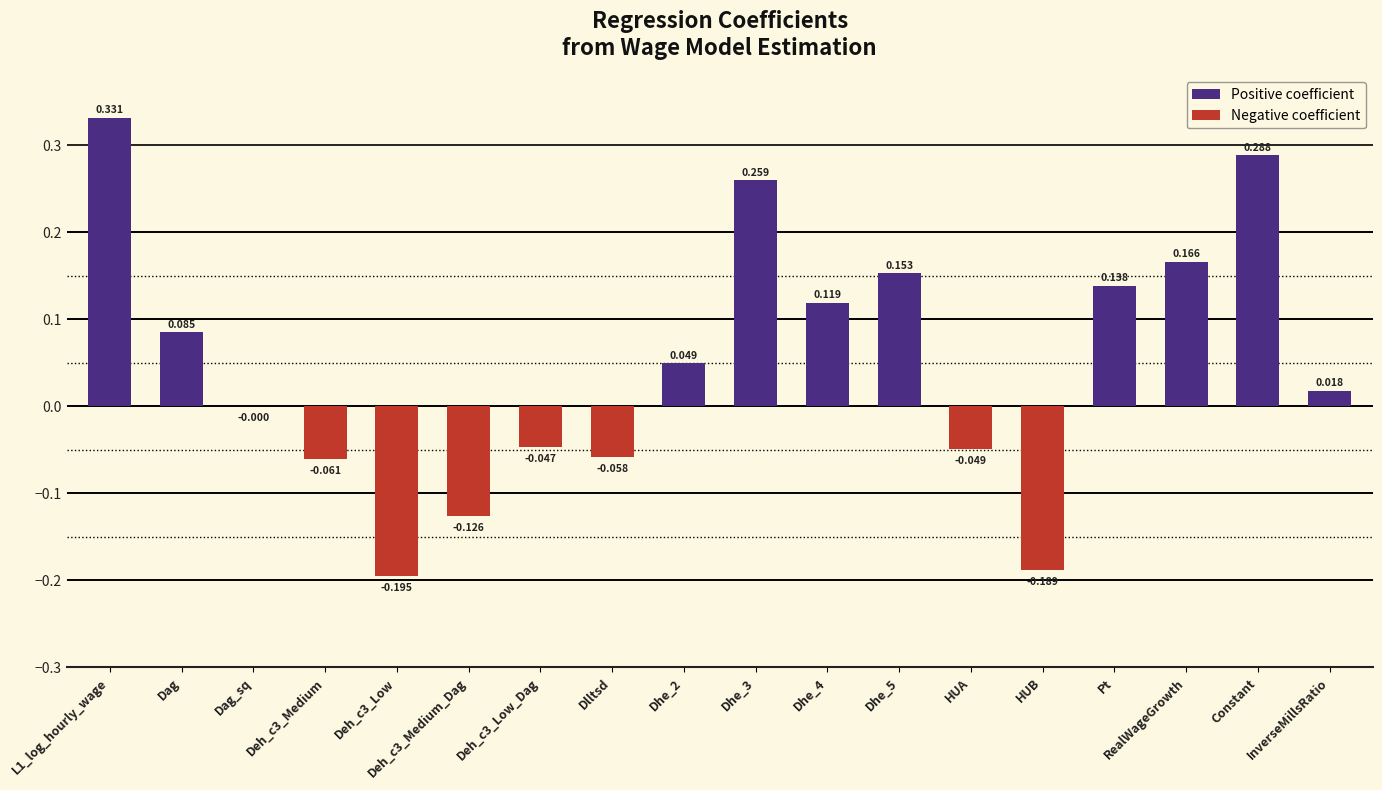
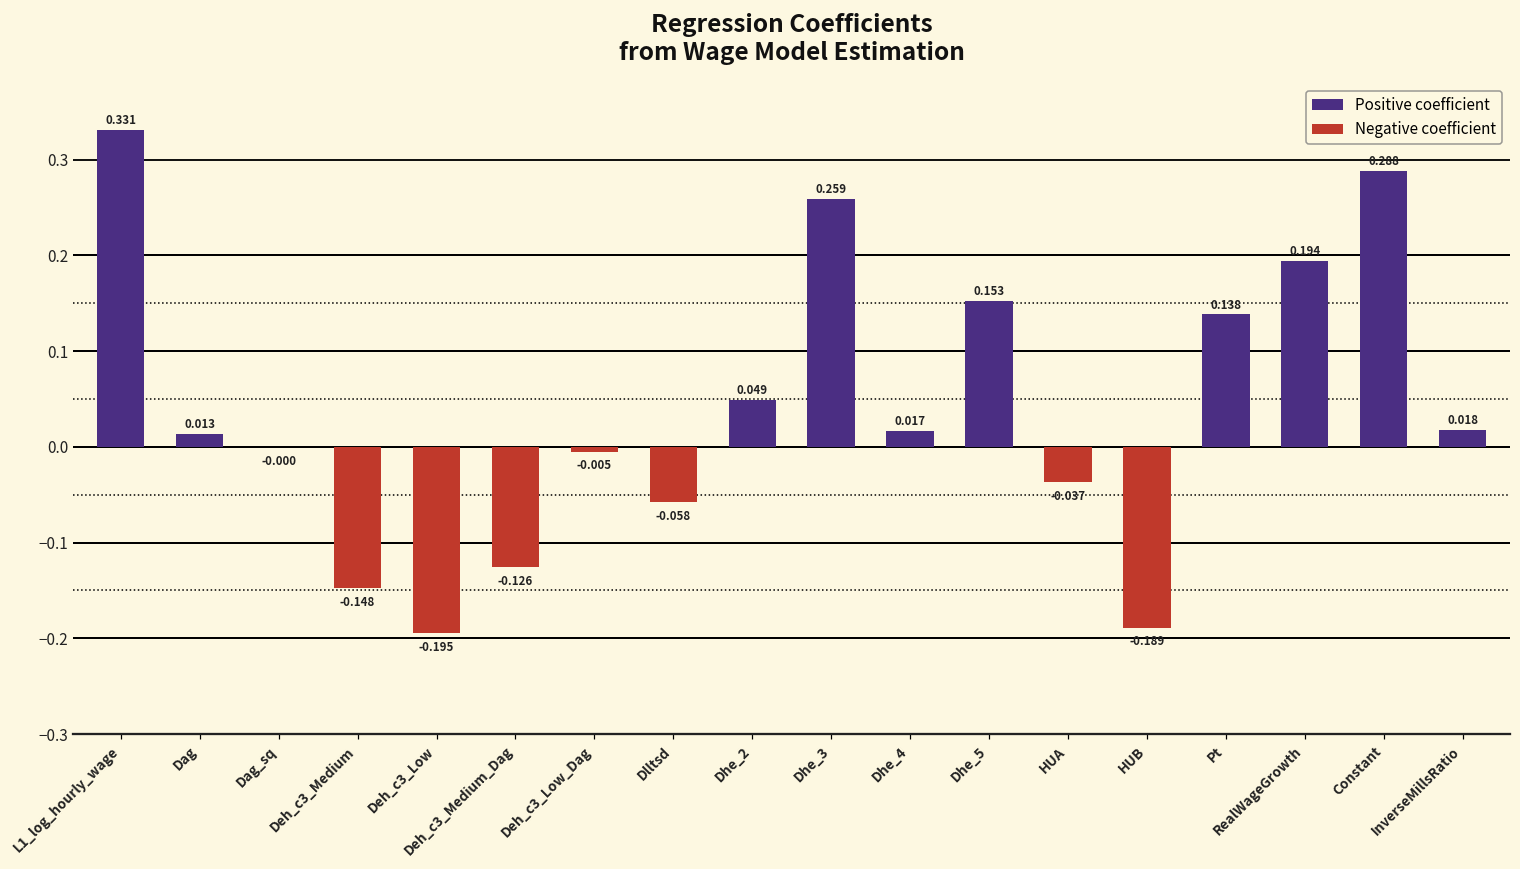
  {
    "L1_log_hourly_wage": 0.331,
-   "Dag": 0.085,
+   "Dag": 0.013,
    "Dag_sq": -0.000,
-   "Deh_c3_Medium": -0.061,
+   "Deh_c3_Medium": -0.148,
    "Deh_c3_Low": -0.195,
    "Deh_c3_Medium_Dag": -0.126,
-   "Deh_c3_Low_Dag": -0.047,
+   "Deh_c3_Low_Dag": -0.005,
    "Dlltsd": -0.058,
    "Dhe_2": 0.049,
    "Dhe_3": 0.259,
-   "Dhe_4": 0.119,
+   "Dhe_4": 0.017,
    "Dhe_5": 0.153,
-   "HUA": -0.049,
+   "HUA": -0.037,
    "HUB": -0.189,
    "Pt": 0.138,
-   "RealWageGrowth": 0.166,
+   "RealWageGrowth": 0.194,
    "Constant": 0.288,
    "InverseMillsRatio": 0.018
  }
